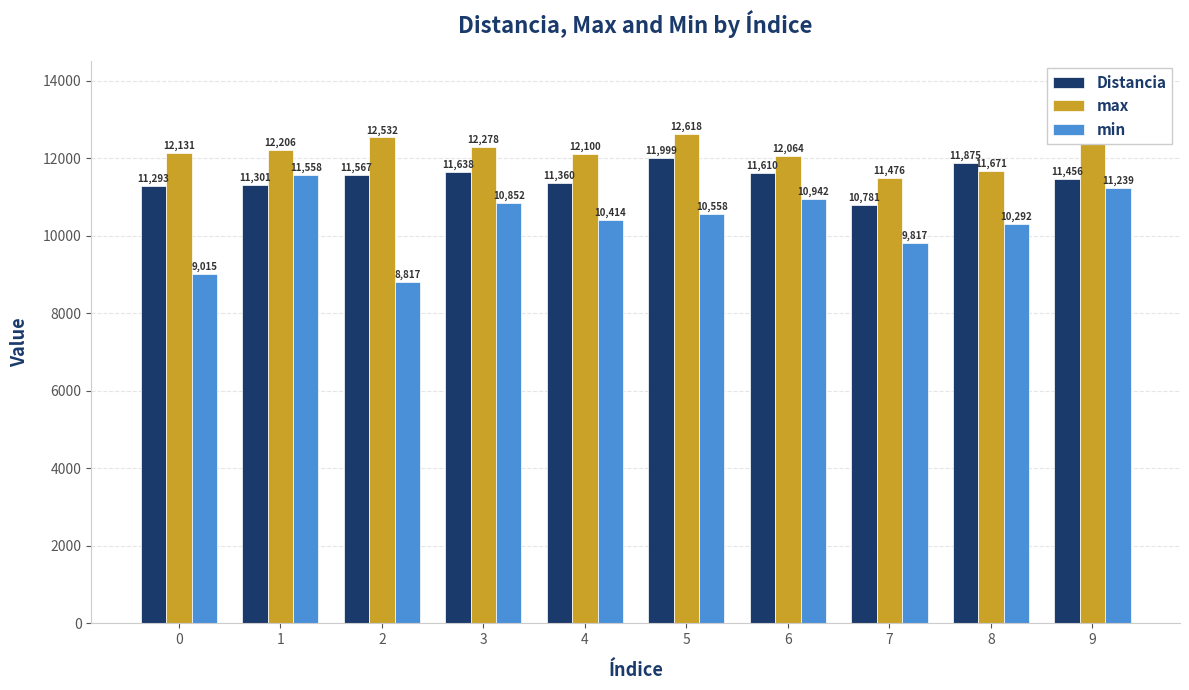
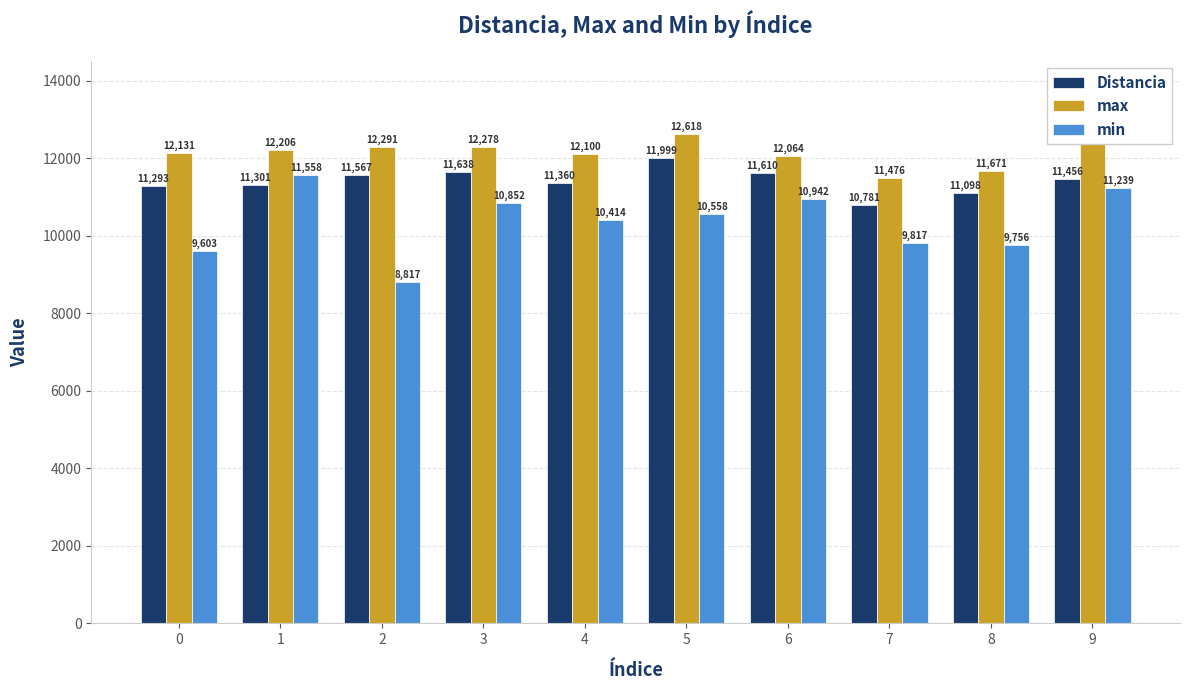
  {
    "Distancia": {
      "0": "11,293",
      "1": "11,301",
      "2": "11,567",
      "5": "11,999",
      "7": "10,781",
-     "8": "11,875"
+     "8": "11,098"
    },
    "max": {
      "0": "12,131",
      "1": "12,206",
-     "2": "12,532",
+     "2": "12,291",
      "3": "12,278",
      "4": "12,100",
      "5": "12,618",
      "6": "12,064",
      "7": "11,476",
      "8": "11,671"
    },
    "min": {
-     "0": "9,015",
+     "0": "9,603",
      "1": "11,558",
      "2": "8,817",
      "3": "10,852",
      "4": "10,414",
      "5": "10,558",
      "6": "10,942",
      "7": "9,817",
-     "8": "10,292",
+     "8": "9,756",
      "9": "11,239"
    }
  }
